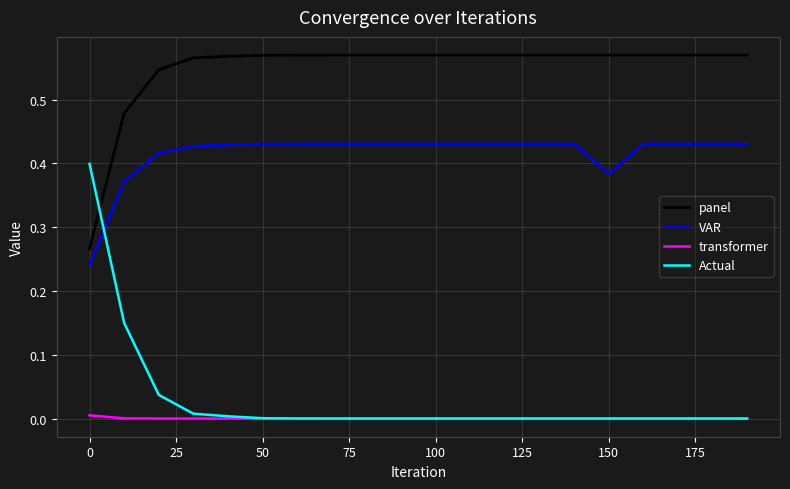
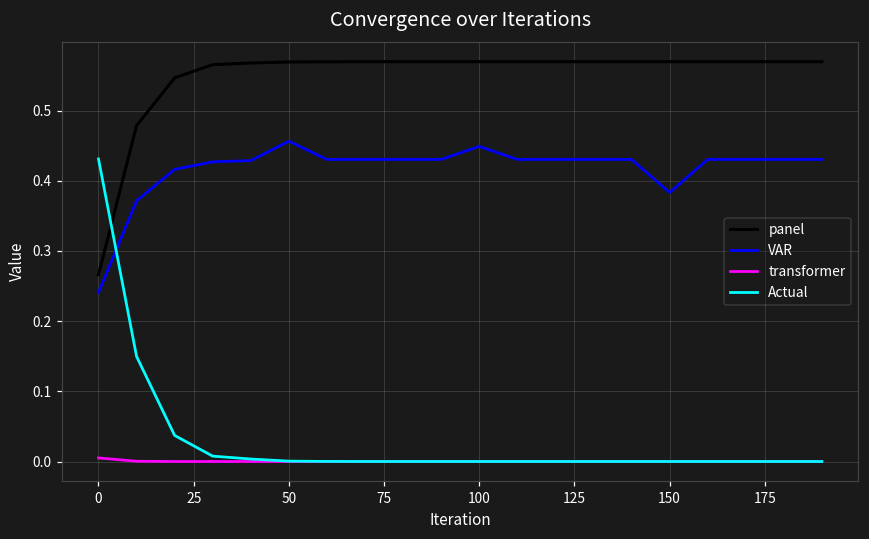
  {
    "panel": {
      "0": 0.27,
      "50": 0.57,
      "100": 0.57,
      "150": 0.57
    },
    "VAR": {
      "0": 0.24,
-     "50": 0.43,
-     "100": 0.43,
+     "50": 0.46,
+     "100": 0.45,
      "150": 0.38
    },
    "transformer": {
      "0": 0.01
    },
    "Actual": {
-     "0": 0.40
+     "0": 0.43
    }
  }
